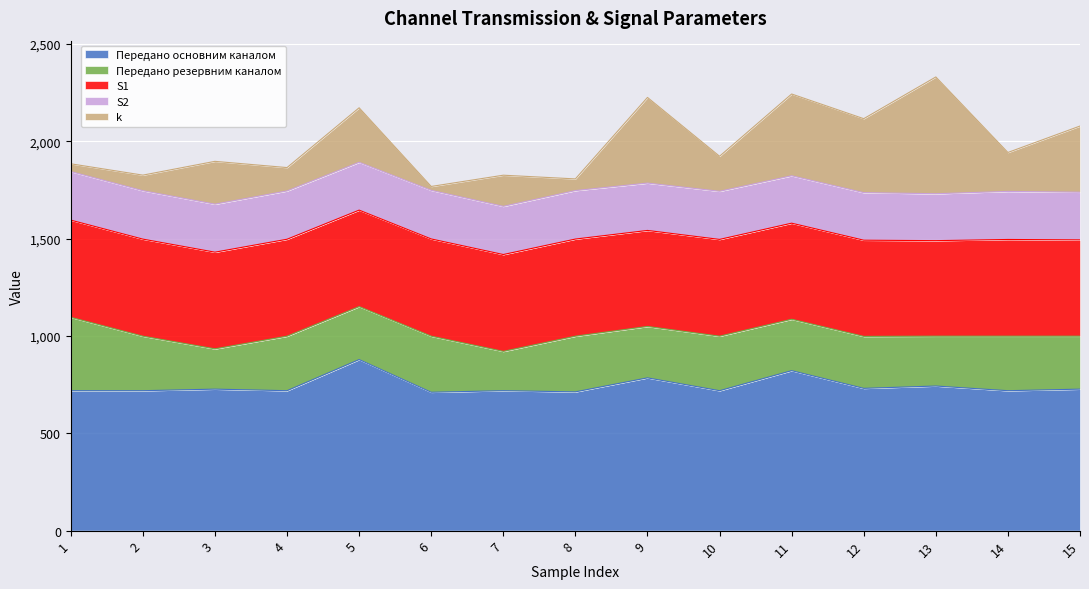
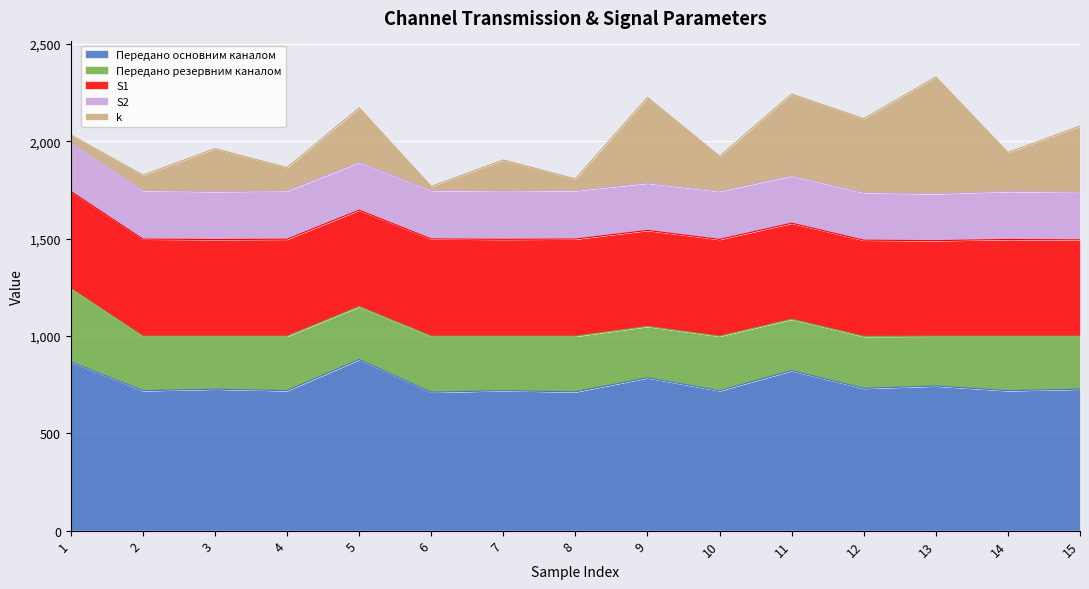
  {
    "Передано основним каналом": {
-     "1": 720,
+     "1": 870,
      "2": 720,
      "3": 730,
      "4": 720,
      "5": 880,
      "6": 710,
      "7": 720,
      "8": 710,
      "9": 790,
      "10": 720,
      "11": 820,
      "12": 730,
      "13": 740,
      "14": 720,
      "15": 730
    },
    "Передано резервним каналом": {
      "1": 380,
      "2": 280,
-     "3": 210,
+     "3": 270,
      "4": 280,
      "5": 270,
      "6": 290,
-     "7": 200,
+     "7": 280,
      "8": 290,
      "9": 260,
      "10": 280,
      "11": 260,
      "12": 270,
      "13": 260,
      "14": 280,
      "15": 270
    },
    "S1": {
      "1": 500,
      "2": 500,
      "3": 500,
      "4": 500,
      "5": 500,
      "6": 500,
      "7": 500,
      "8": 500,
      "9": 490,
      "10": 500,
      "11": 490,
      "12": 490,
      "13": 490,
      "14": 500,
      "15": 490
    },
    "S2": {
      "1": 250,
      "2": 250,
      "3": 250,
      "4": 250,
      "5": 250,
      "6": 250,
      "7": 250,
      "8": 250,
      "9": 240,
      "10": 250,
      "11": 240,
      "12": 240,
      "13": 240,
      "14": 250,
      "15": 240
    },
    "k": {
      "1": 40,
      "2": 80,
      "3": 220,
      "4": 120,
      "5": 280,
      "6": 20,
      "7": 160,
      "8": 60,
      "9": 440,
      "10": 180,
      "11": 420,
      "12": 380,
      "13": 600,
      "14": 200,
      "15": 340
    }
  }
